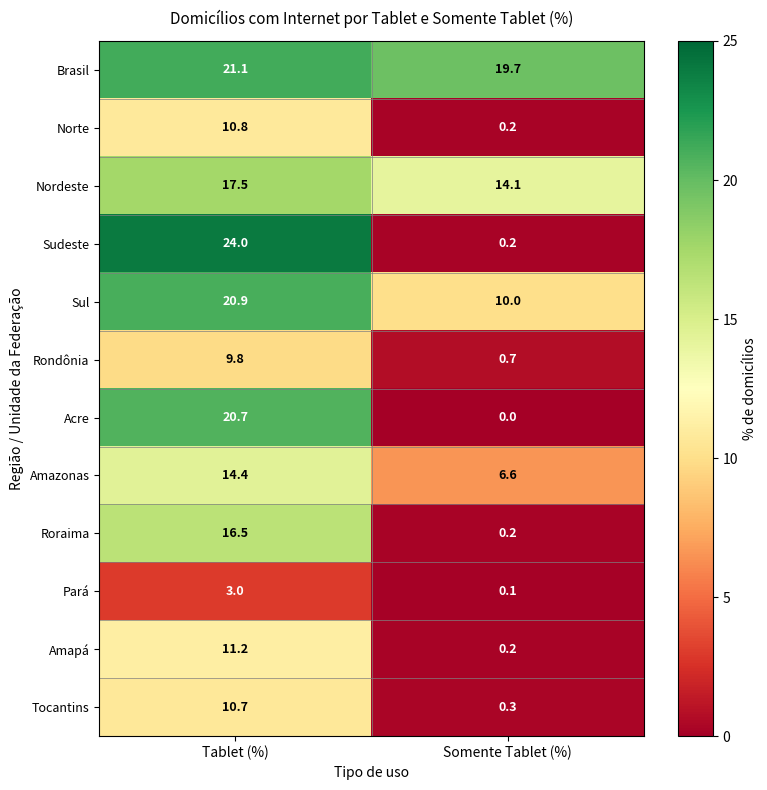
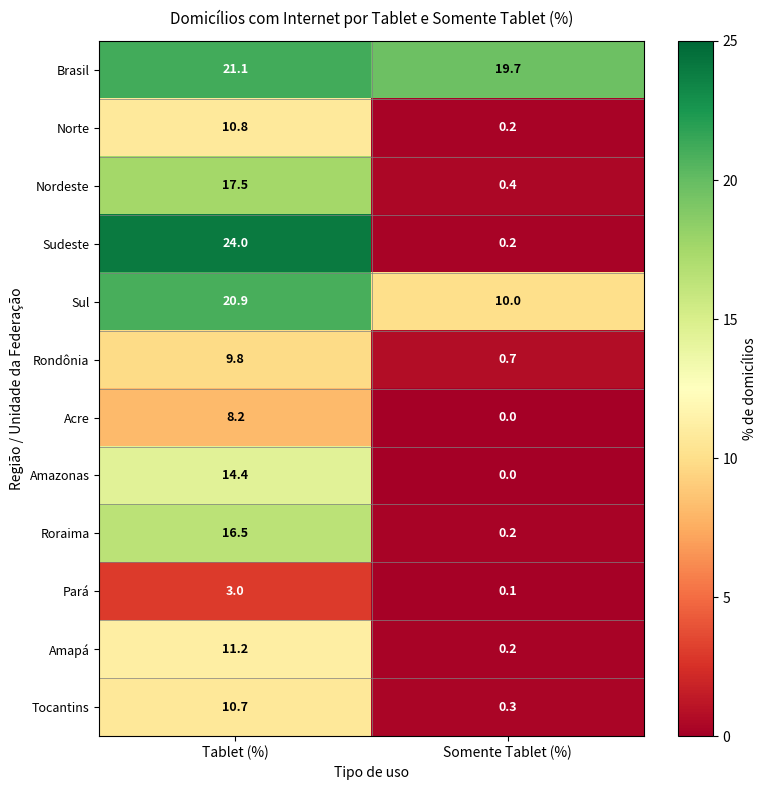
  {
    "Brasil": {
      "Tablet (%)": 21.1,
      "Somente Tablet (%)": 19.7
    },
    "Norte": {
      "Tablet (%)": 10.8,
      "Somente Tablet (%)": 0.2
    },
    "Nordeste": {
      "Tablet (%)": 17.5,
-     "Somente Tablet (%)": 14.1
+     "Somente Tablet (%)": 0.4
    },
    "Sudeste": {
      "Tablet (%)": 24.0,
      "Somente Tablet (%)": 0.2
    },
    "Sul": {
      "Tablet (%)": 20.9,
      "Somente Tablet (%)": 10.0
    },
    "Rondônia": {
      "Tablet (%)": 9.8,
      "Somente Tablet (%)": 0.7
    },
    "Acre": {
-     "Tablet (%)": 20.7,
+     "Tablet (%)": 8.2,
      "Somente Tablet (%)": 0.0
    },
    "Amazonas": {
      "Tablet (%)": 14.4,
-     "Somente Tablet (%)": 6.6
+     "Somente Tablet (%)": 0.0
    },
    "Roraima": {
      "Tablet (%)": 16.5,
      "Somente Tablet (%)": 0.2
    },
    "Pará": {
      "Tablet (%)": 3.0,
      "Somente Tablet (%)": 0.1
    },
    "Amapá": {
      "Tablet (%)": 11.2,
      "Somente Tablet (%)": 0.2
    },
    "Tocantins": {
      "Tablet (%)": 10.7,
      "Somente Tablet (%)": 0.3
    }
  }
